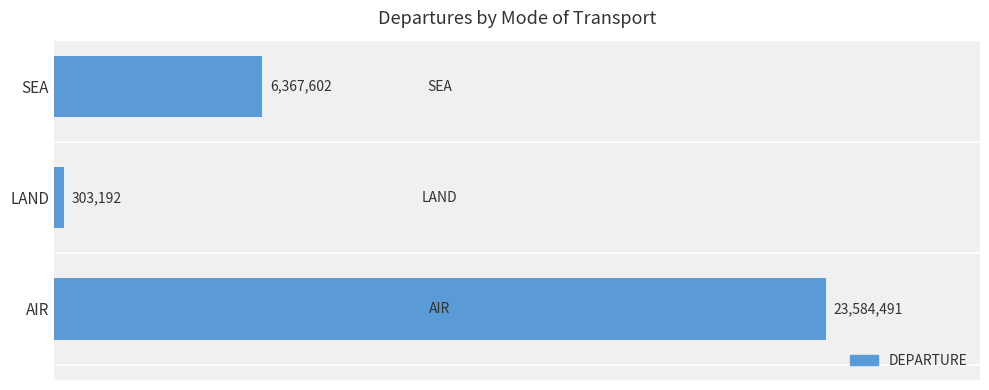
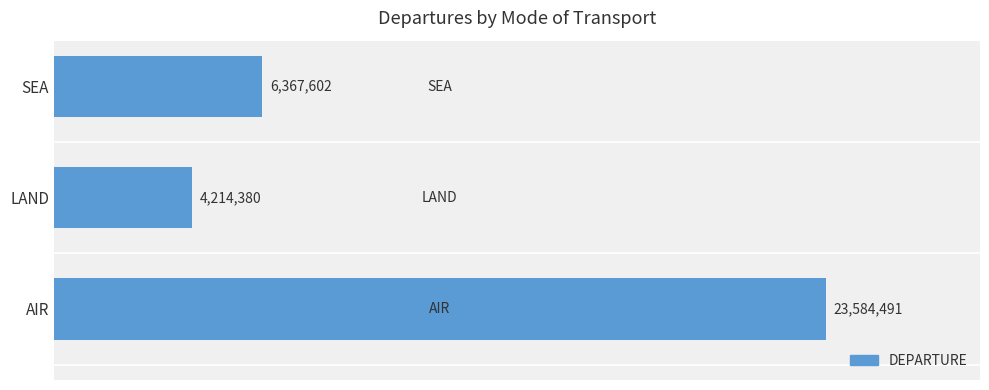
  {
    "SEA": "6,367,602",
-   "LAND": "303,192",
+   "LAND": "4,214,380",
    "AIR": "23,584,491"
  }
